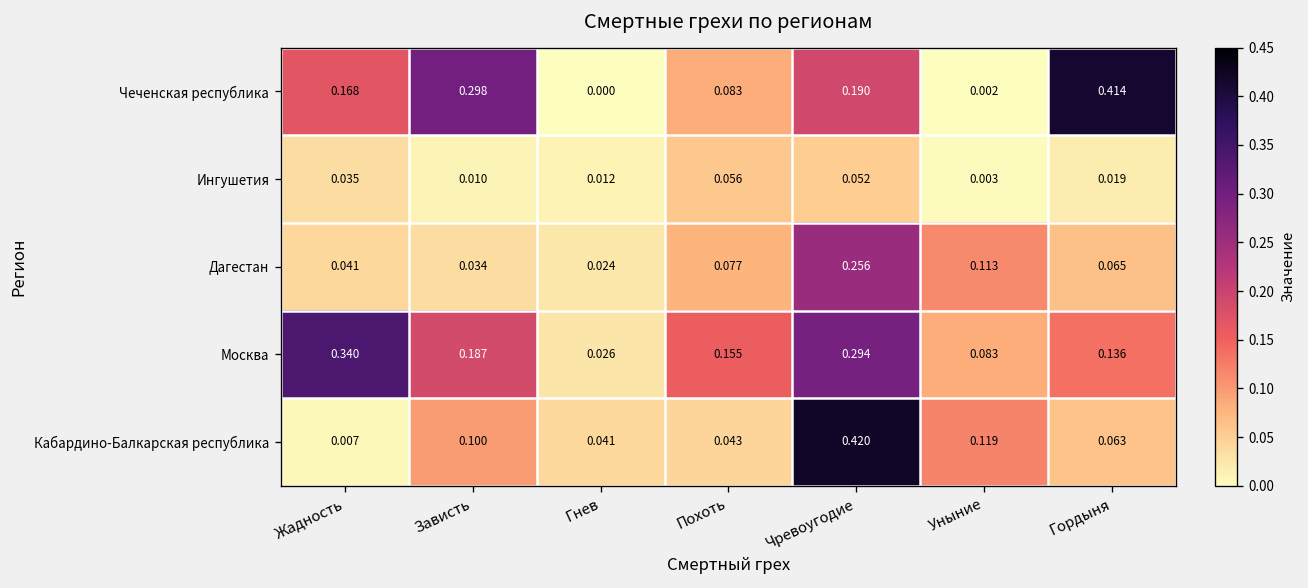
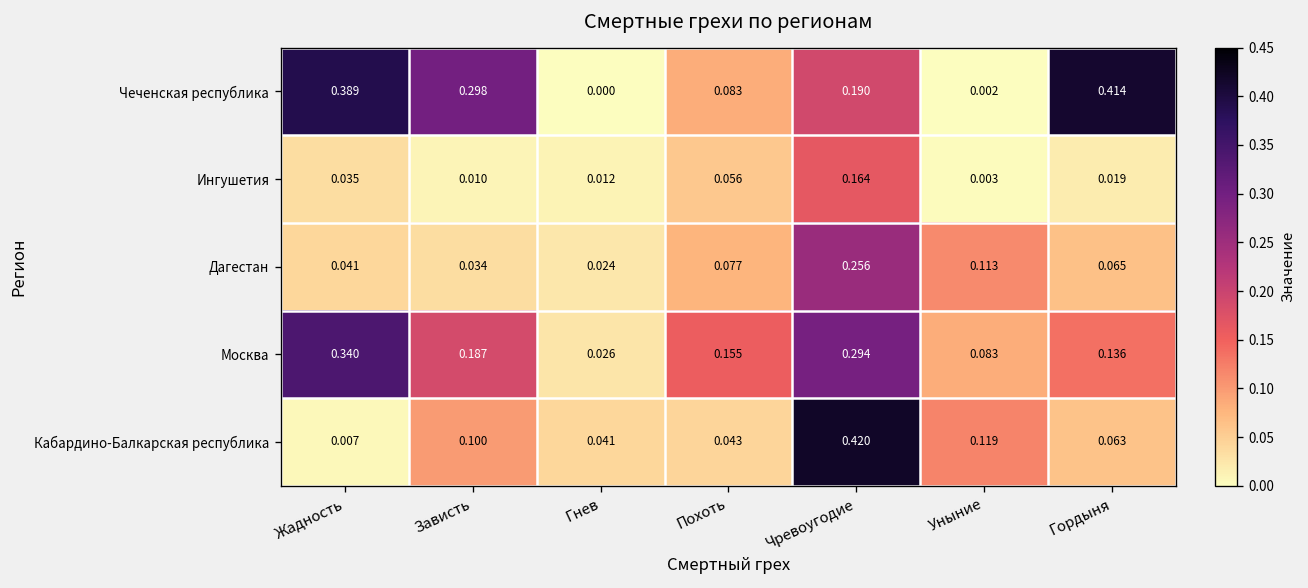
  {
    "Чеченская республика": {
-     "Жадность": 0.168,
+     "Жадность": 0.389,
      "Зависть": 0.298,
      "Гнев": 0.000,
      "Похоть": 0.083,
      "Чревоугодие": 0.190,
      "Уныние": 0.002,
      "Гордыня": 0.414
    },
    "Ингушетия": {
      "Жадность": 0.035,
      "Зависть": 0.010,
      "Гнев": 0.012,
      "Похоть": 0.056,
-     "Чревоугодие": 0.052,
+     "Чревоугодие": 0.164,
      "Уныние": 0.003,
      "Гордыня": 0.019
    },
    "Дагестан": {
      "Жадность": 0.041,
      "Зависть": 0.034,
      "Гнев": 0.024,
      "Похоть": 0.077,
      "Чревоугодие": 0.256,
      "Уныние": 0.113,
      "Гордыня": 0.065
    },
    "Москва": {
      "Жадность": 0.340,
      "Зависть": 0.187,
      "Гнев": 0.026,
      "Похоть": 0.155,
      "Чревоугодие": 0.294,
      "Уныние": 0.083,
      "Гордыня": 0.136
    },
    "Кабардино-Балкарская республика": {
      "Жадность": 0.007,
      "Зависть": 0.100,
      "Гнев": 0.041,
      "Похоть": 0.043,
      "Чревоугодие": 0.420,
      "Уныние": 0.119,
      "Гордыня": 0.063
    }
  }
